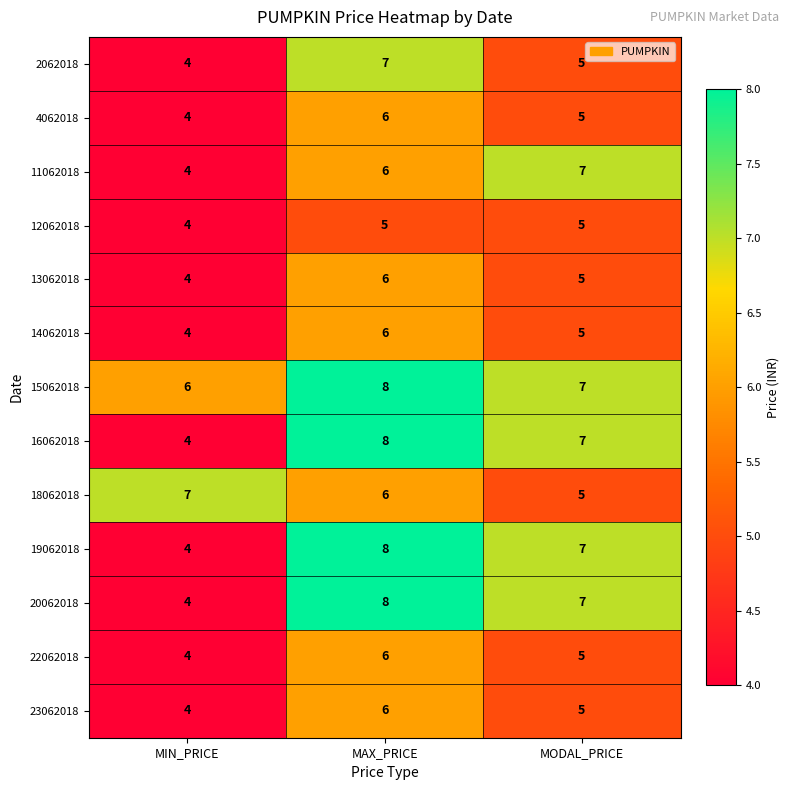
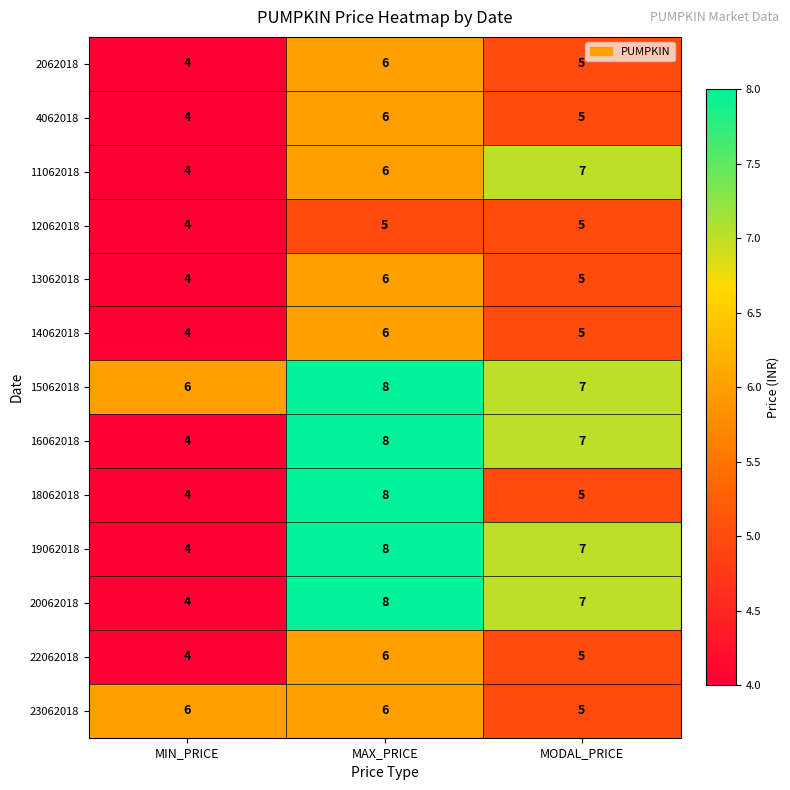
  {
    "2062018": {
      "MIN_PRICE": 4,
-     "MAX_PRICE": 7
+     "MAX_PRICE": 6
    },
    "4062018": {
      "MIN_PRICE": 4,
      "MAX_PRICE": 6,
      "MODAL_PRICE": 5
    },
    "11062018": {
      "MIN_PRICE": 4,
      "MAX_PRICE": 6,
      "MODAL_PRICE": 7
    },
    "12062018": {
      "MIN_PRICE": 4,
      "MAX_PRICE": 5,
      "MODAL_PRICE": 5
    },
    "13062018": {
      "MIN_PRICE": 4,
      "MAX_PRICE": 6,
      "MODAL_PRICE": 5
    },
    "14062018": {
      "MIN_PRICE": 4,
      "MAX_PRICE": 6,
      "MODAL_PRICE": 5
    },
    "15062018": {
      "MIN_PRICE": 6,
      "MAX_PRICE": 8,
      "MODAL_PRICE": 7
    },
    "16062018": {
      "MIN_PRICE": 4,
      "MAX_PRICE": 8,
      "MODAL_PRICE": 7
    },
    "18062018": {
-     "MIN_PRICE": 7,
-     "MAX_PRICE": 6,
+     "MIN_PRICE": 4,
+     "MAX_PRICE": 8,
      "MODAL_PRICE": 5
    },
    "19062018": {
      "MIN_PRICE": 4,
      "MAX_PRICE": 8,
      "MODAL_PRICE": 7
    },
    "20062018": {
      "MIN_PRICE": 4,
      "MAX_PRICE": 8,
      "MODAL_PRICE": 7
    },
    "22062018": {
      "MIN_PRICE": 4,
      "MAX_PRICE": 6,
      "MODAL_PRICE": 5
    },
    "23062018": {
-     "MIN_PRICE": 4,
+     "MIN_PRICE": 6,
      "MAX_PRICE": 6,
      "MODAL_PRICE": 5
    }
  }
